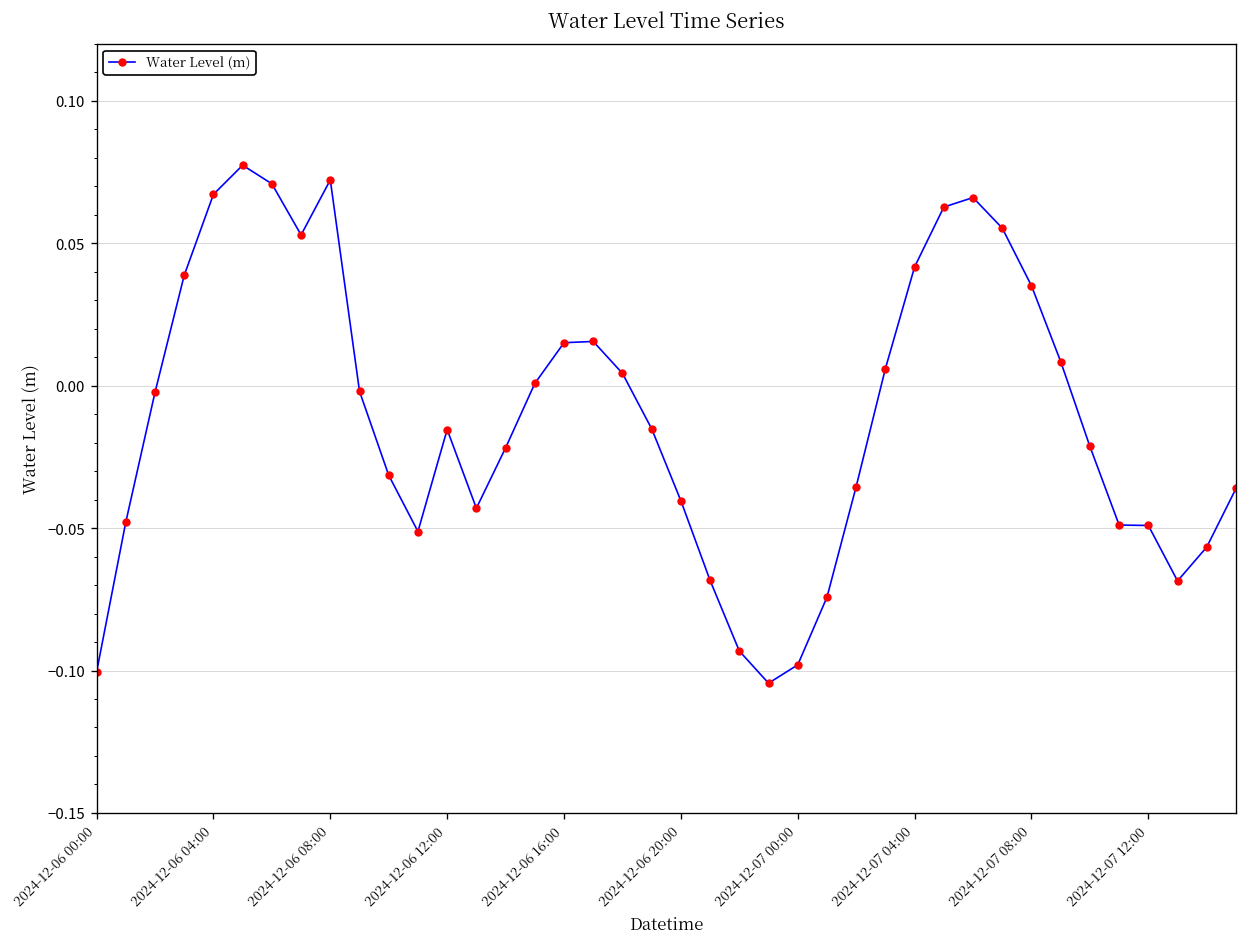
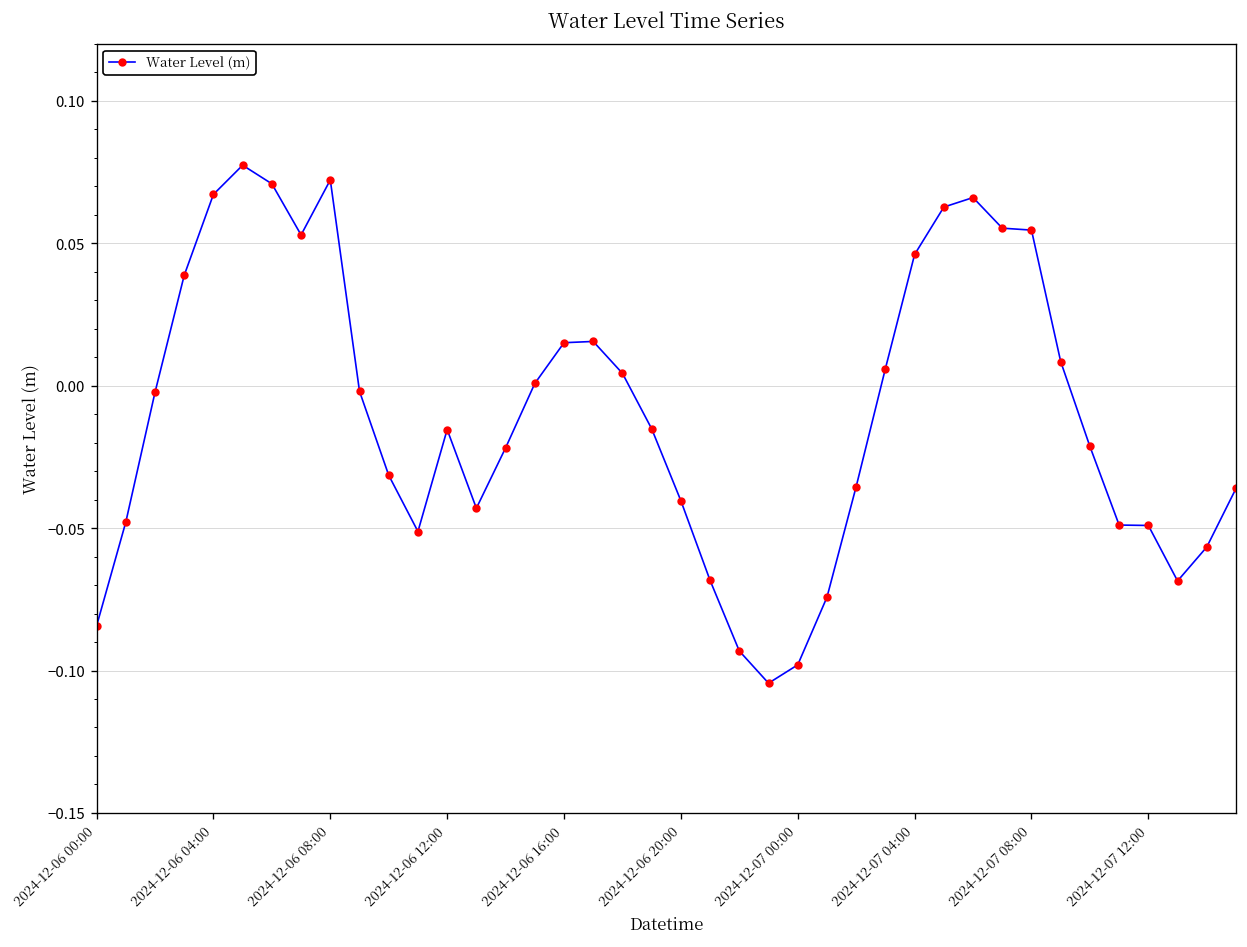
  {
-   "2024-12-06 00:00": -0.101,
+   "2024-12-06 00:00": -0.084,
    "2024-12-06 04:00": 0.067,
    "2024-12-06 08:00": 0.072,
    "2024-12-06 12:00": -0.015,
    "2024-12-06 16:00": 0.015,
    "2024-12-06 20:00": -0.040,
    "2024-12-07 00:00": -0.098,
-   "2024-12-07 04:00": 0.042,
-   "2024-12-07 08:00": 0.035,
+   "2024-12-07 04:00": 0.046,
+   "2024-12-07 08:00": 0.055,
    "2024-12-07 12:00": -0.049
  }
